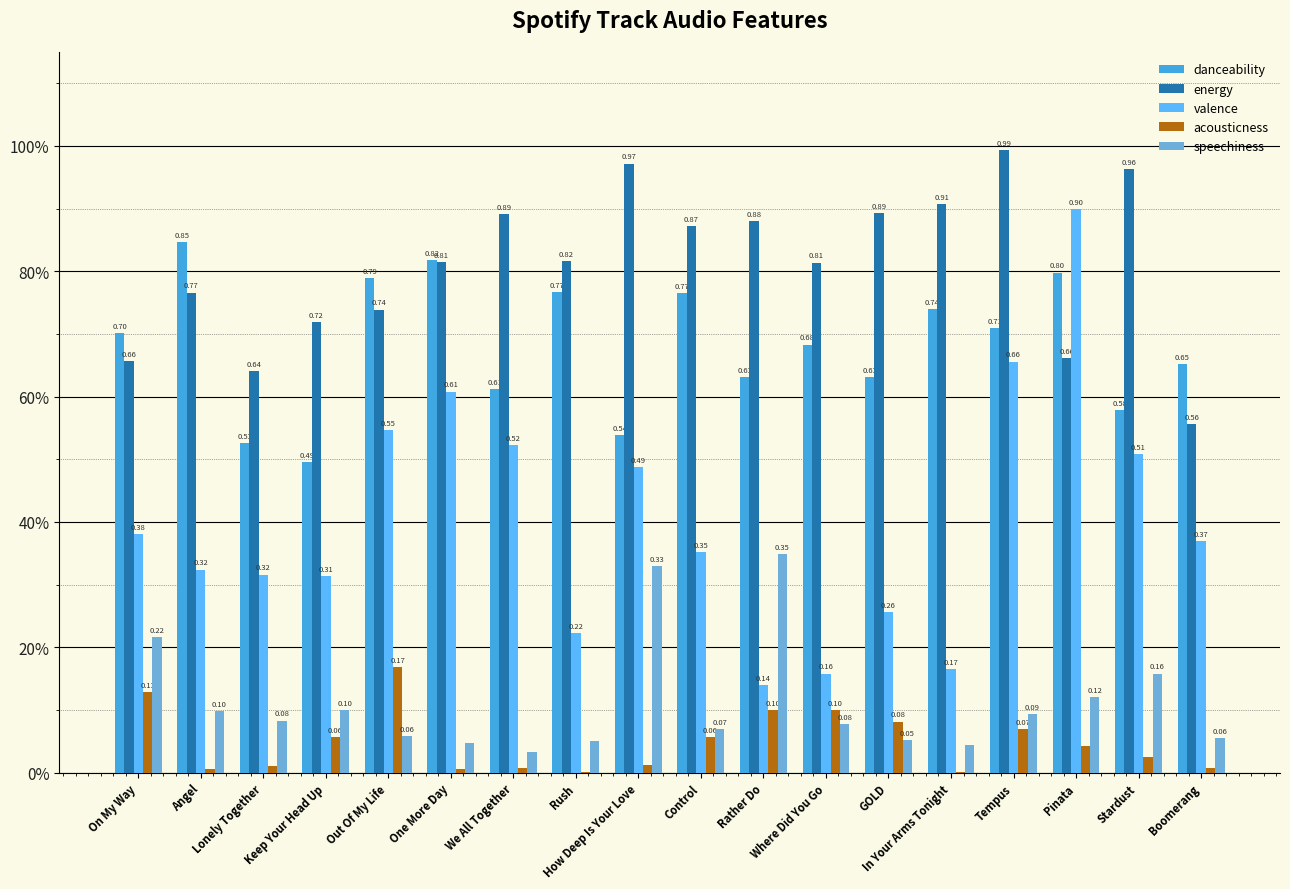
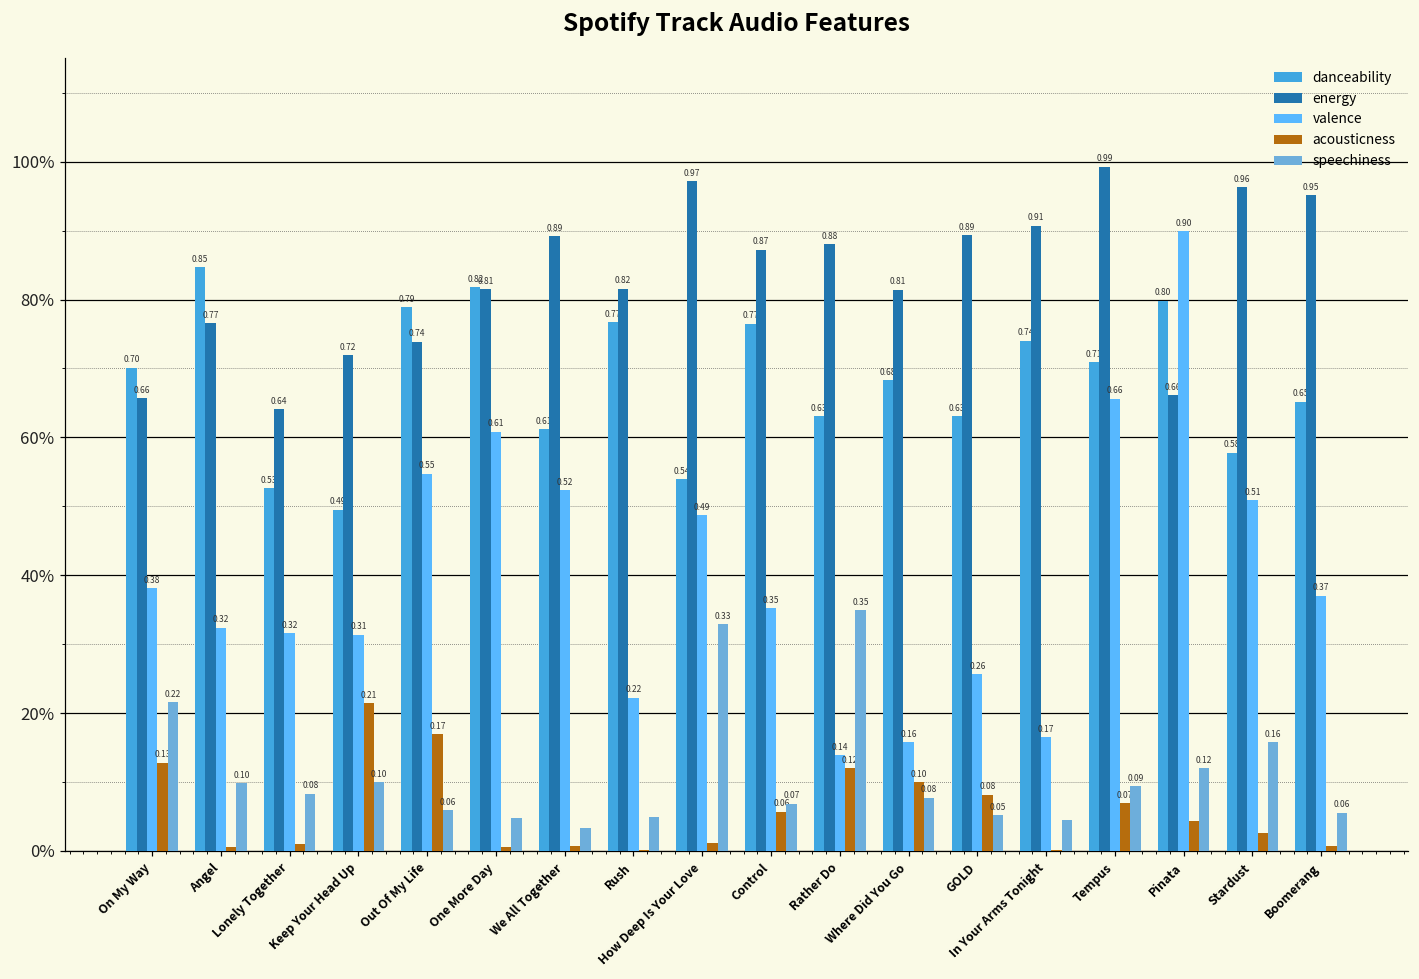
  {
    "energy": {
      "On My Way": 0.66,
      "Angel": 0.77,
      "Lonely Together": 0.64,
      "Keep Your Head Up": 0.72,
      "Out Of My Life": 0.74,
      "We All Together": 0.89,
      "Rush": 0.82,
      "How Deep Is Your Love": 0.97,
      "Control": 0.87,
      "Rather Do": 0.88,
      "Where Did You Go": 0.81,
      "GOLD": 0.89,
      "In Your Arms Tonight": 0.91,
      "Tempus": 0.99,
      "Pinata": 0.66,
      "Stardust": 0.96,
-     "Boomerang": 0.56
+     "Boomerang": 0.95
    },
    "acousticness": {
      "On My Way": 0.13,
-     "Keep Your Head Up": 0.06,
+     "Keep Your Head Up": 0.21,
      "Out Of My Life": 0.17,
      "Control": 0.06,
-     "Rather Do": 0.10,
+     "Rather Do": 0.12,
      "Where Did You Go": 0.10,
      "GOLD": 0.08,
      "Tempus": 0.07
    }
  }
